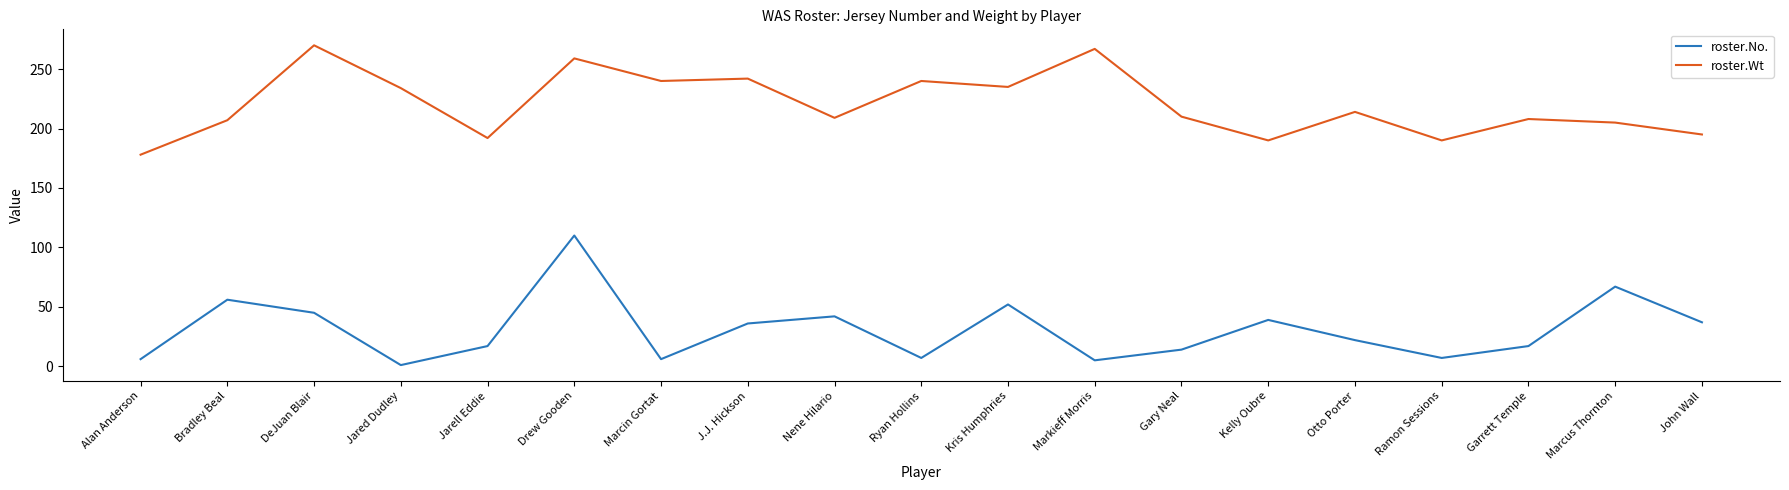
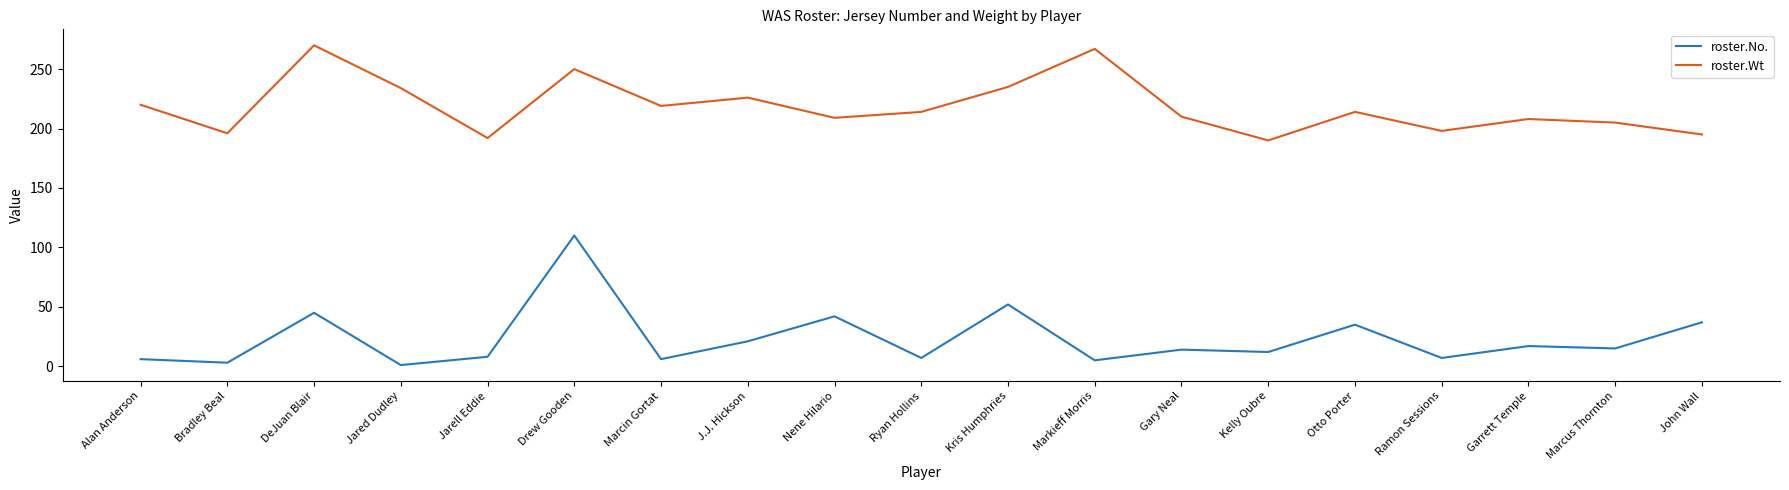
  {
    "roster.No.": {
      "Alan Anderson": 6,
-     "Bradley Beal": 56,
+     "Bradley Beal": 3,
      "DeJuan Blair": 45,
      "Jared Dudley": 1,
-     "Jarell Eddie": 17,
+     "Jarell Eddie": 8,
      "Drew Gooden": 110,
      "Marcin Gortat": 6,
-     "J.J. Hickson": 36,
+     "J.J. Hickson": 21,
      "Nene Hilario": 42,
      "Ryan Hollins": 7,
      "Kris Humphries": 52,
      "Markieff Morris": 5,
      "Gary Neal": 14,
-     "Kelly Oubre": 39,
-     "Otto Porter": 22,
+     "Kelly Oubre": 12,
+     "Otto Porter": 35,
      "Ramon Sessions": 7,
      "Garrett Temple": 17,
-     "Marcus Thornton": 67,
+     "Marcus Thornton": 15,
      "John Wall": 37
    },
    "roster.Wt": {
-     "Alan Anderson": 178,
-     "Bradley Beal": 207,
+     "Alan Anderson": 220,
+     "Bradley Beal": 196,
      "DeJuan Blair": 270,
      "Jared Dudley": 234,
      "Jarell Eddie": 192,
-     "Drew Gooden": 259,
-     "Marcin Gortat": 240,
-     "J.J. Hickson": 242,
+     "Drew Gooden": 250,
+     "Marcin Gortat": 219,
+     "J.J. Hickson": 226,
      "Nene Hilario": 209,
-     "Ryan Hollins": 240,
+     "Ryan Hollins": 214,
      "Kris Humphries": 235,
      "Markieff Morris": 267,
      "Gary Neal": 210,
      "Kelly Oubre": 190,
      "Otto Porter": 214,
-     "Ramon Sessions": 190,
+     "Ramon Sessions": 198,
      "Garrett Temple": 208,
      "Marcus Thornton": 205,
      "John Wall": 195
    }
  }
